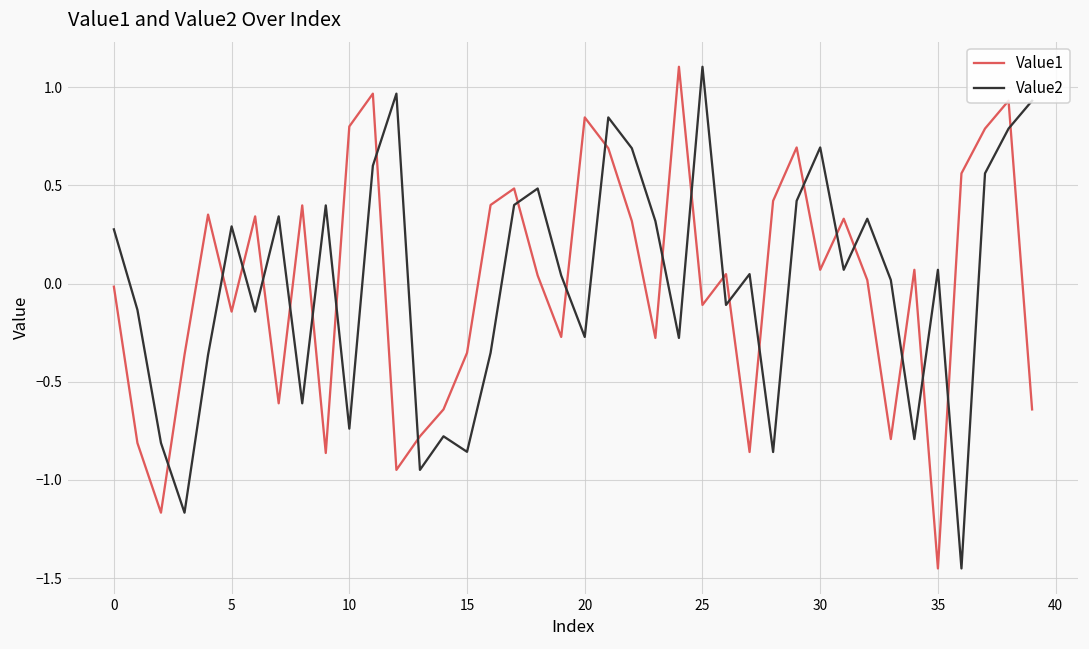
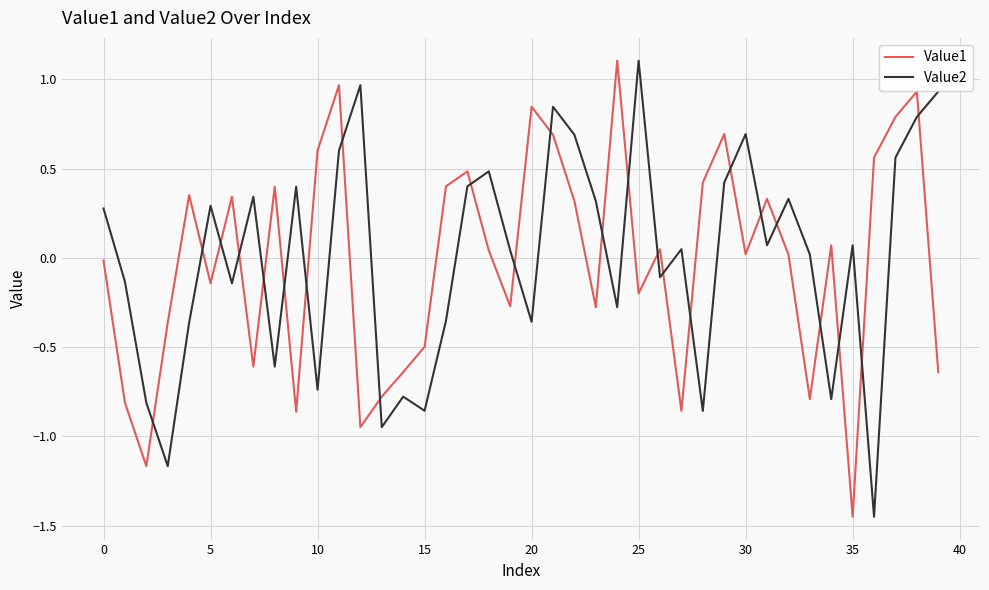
  {
    "Value1": {
      "0": -0.02,
      "5": -0.14,
-     "10": 0.8,
-     "15": -0.35,
+     "10": 0.6,
+     "15": -0.50,
      "20": 0.85,
-     "25": -0.11,
-     "30": 0.07,
+     "25": -0.20,
+     "30": 0.02,
      "35": -1.45
    },
    "Value2": {
      "0": 0.28,
      "5": 0.29,
      "10": -0.74,
      "15": -0.86,
-     "20": -0.27,
+     "20": -0.36,
      "25": 1.10,
      "30": 0.69,
      "35": 0.07
    }
  }
